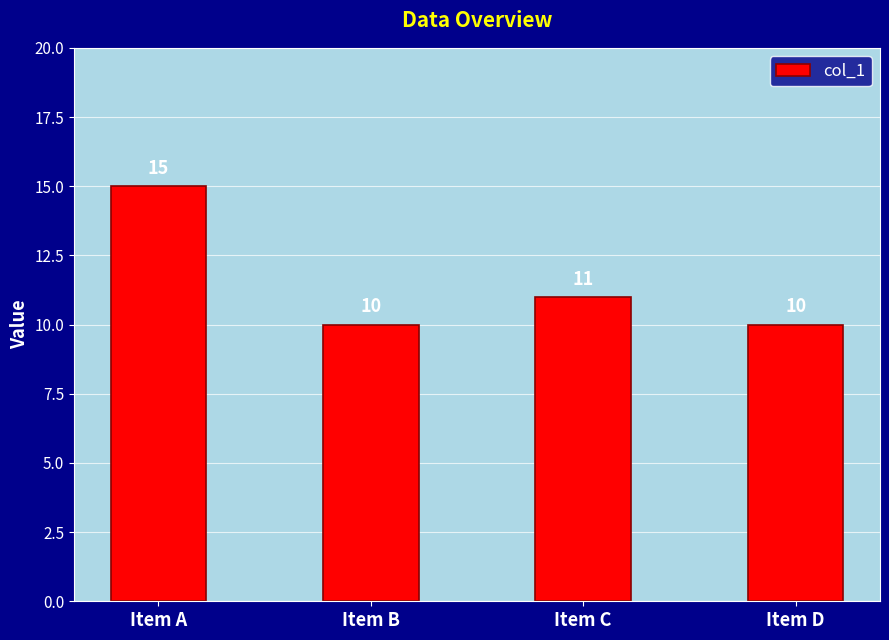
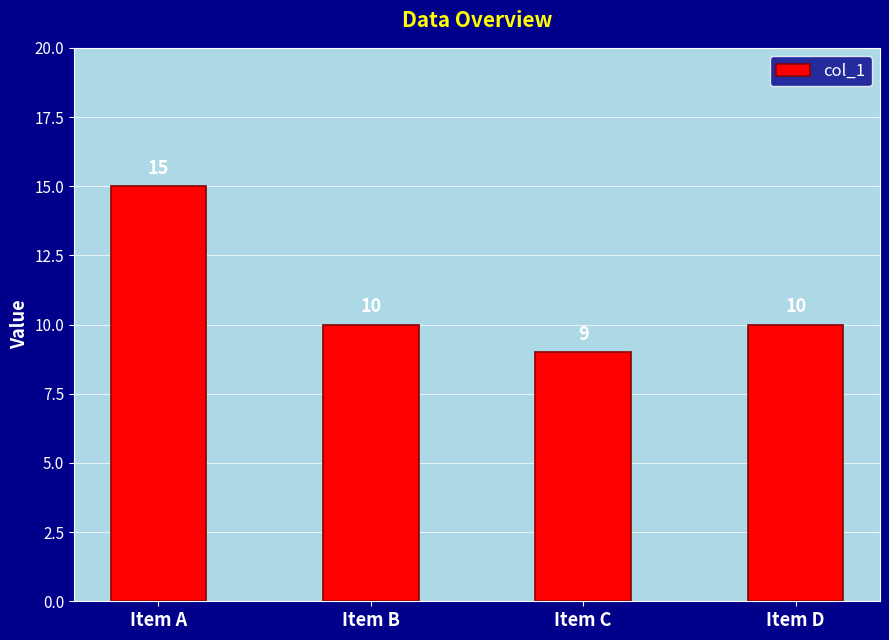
  {
    "Item A": 15,
    "Item B": 10,
-   "Item C": 11,
+   "Item C": 9,
    "Item D": 10
  }
